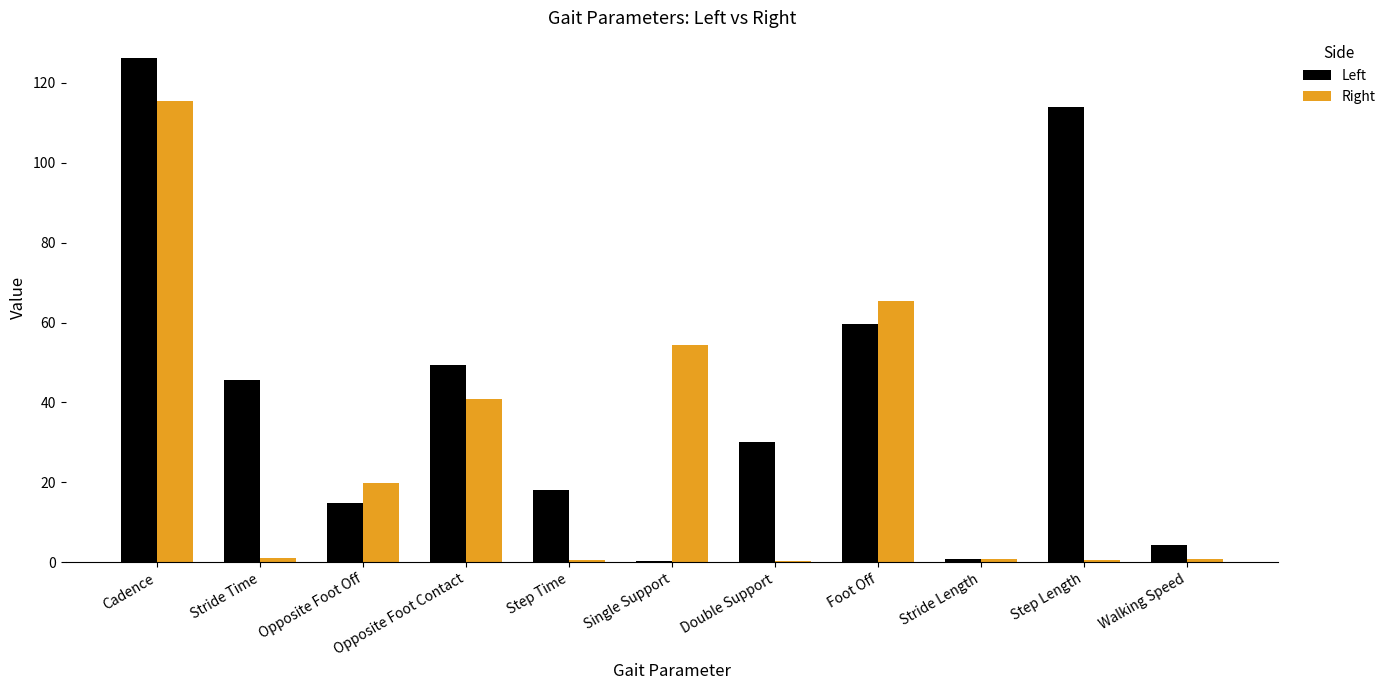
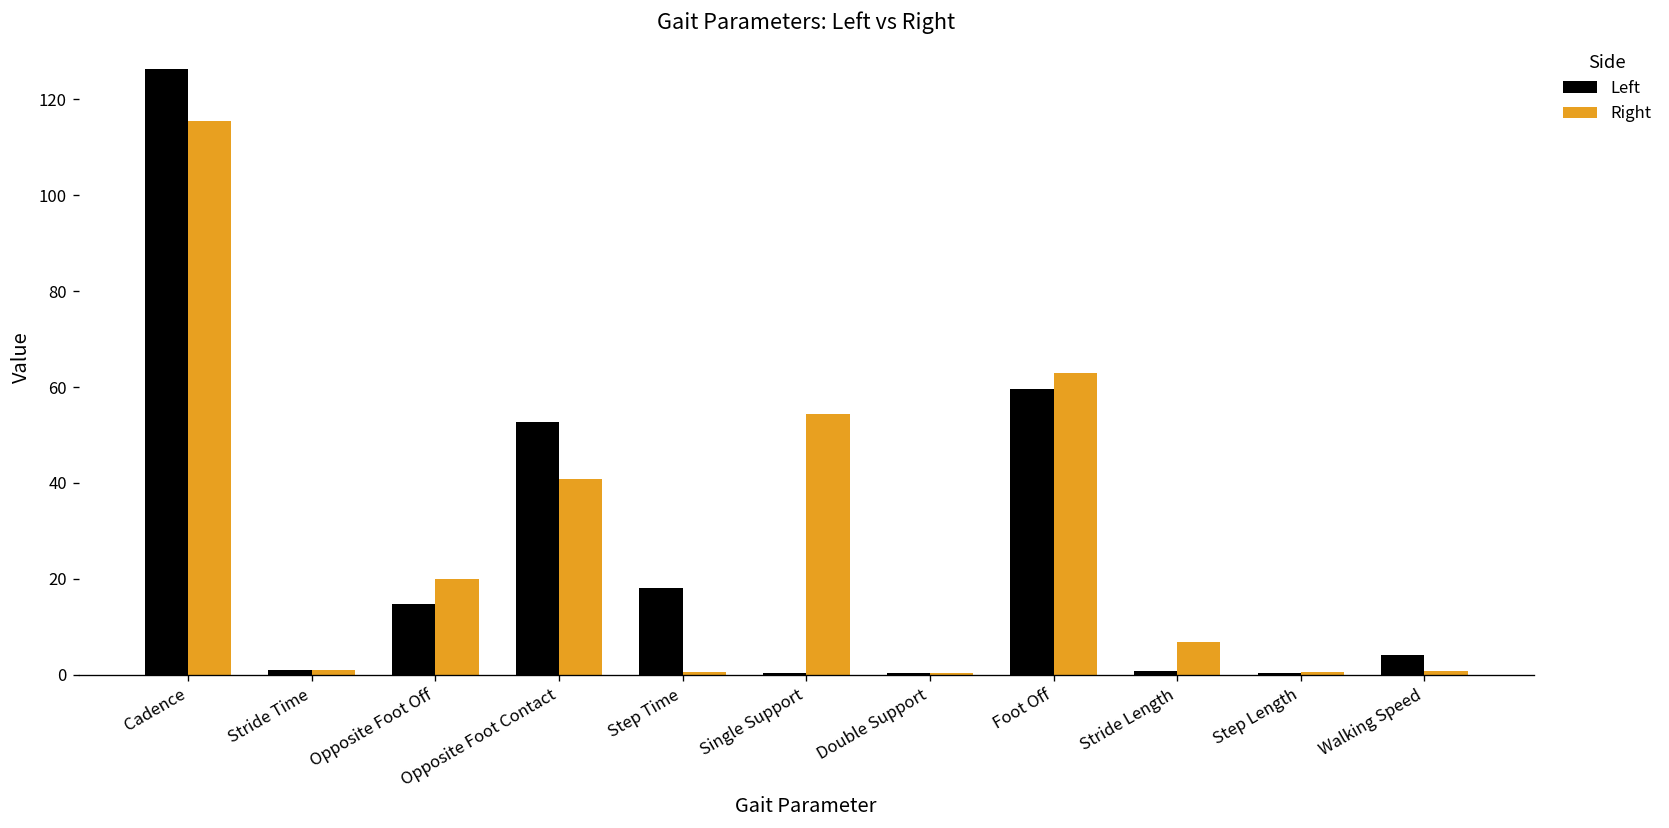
  {
    "Left": {
      "Cadence": 126,
-     "Stride Time": 46,
+     "Stride Time": 1,
      "Opposite Foot Off": 15,
-     "Opposite Foot Contact": 49,
+     "Opposite Foot Contact": 53,
      "Step Time": 18,
-     "Double Support": 30,
+     "Double Support": 0,
      "Foot Off": 60,
      "Stride Length": 1,
-     "Step Length": 114,
+     "Step Length": 0,
      "Walking Speed": 4
    },
    "Right": {
      "Cadence": 115,
      "Stride Time": 1,
      "Opposite Foot Off": 20,
      "Opposite Foot Contact": 41,
      "Single Support": 54,
-     "Foot Off": 65,
-     "Stride Length": 1,
+     "Foot Off": 63,
+     "Stride Length": 7,
      "Walking Speed": 1
    }
  }
